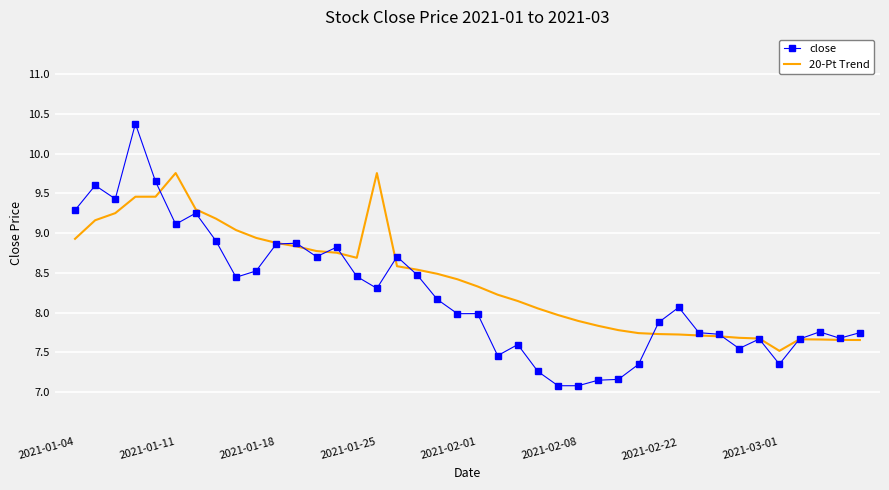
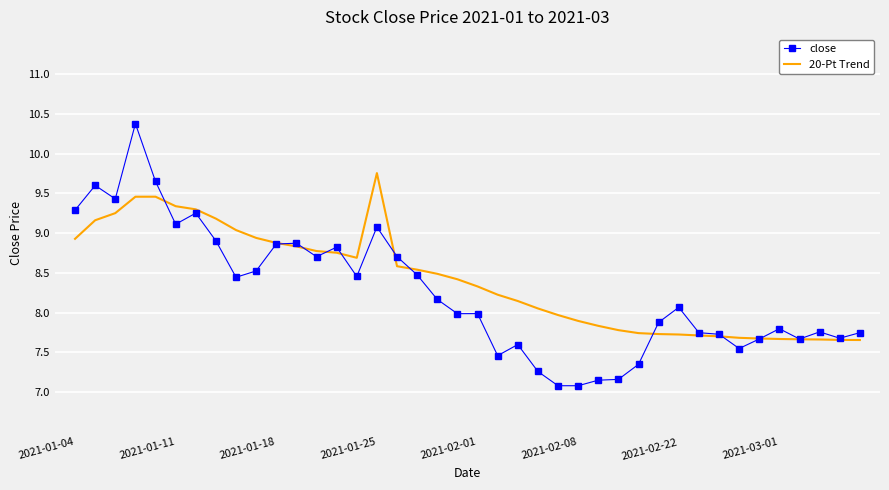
  {
    "close": {
      "2021-01-04": 9.3,
      "2021-01-11": 9.1,
-     "2021-01-25": 8.3,
+     "2021-01-25": 9.1,
      "2021-02-01": 8.0,
      "2021-02-08": 7.1,
      "2021-02-22": 8.1,
-     "2021-03-01": 7.4
+     "2021-03-01": 7.8
    },
    "20-Pt Trend": {
      "2021-01-04": 8.9,
-     "2021-01-11": 9.8,
+     "2021-01-11": 9.3,
      "2021-01-25": 9.8,
      "2021-02-01": 8.3,
      "2021-02-08": 7.9,
      "2021-02-22": 7.7,
-     "2021-03-01": 7.5
+     "2021-03-01": 7.7
    }
  }
